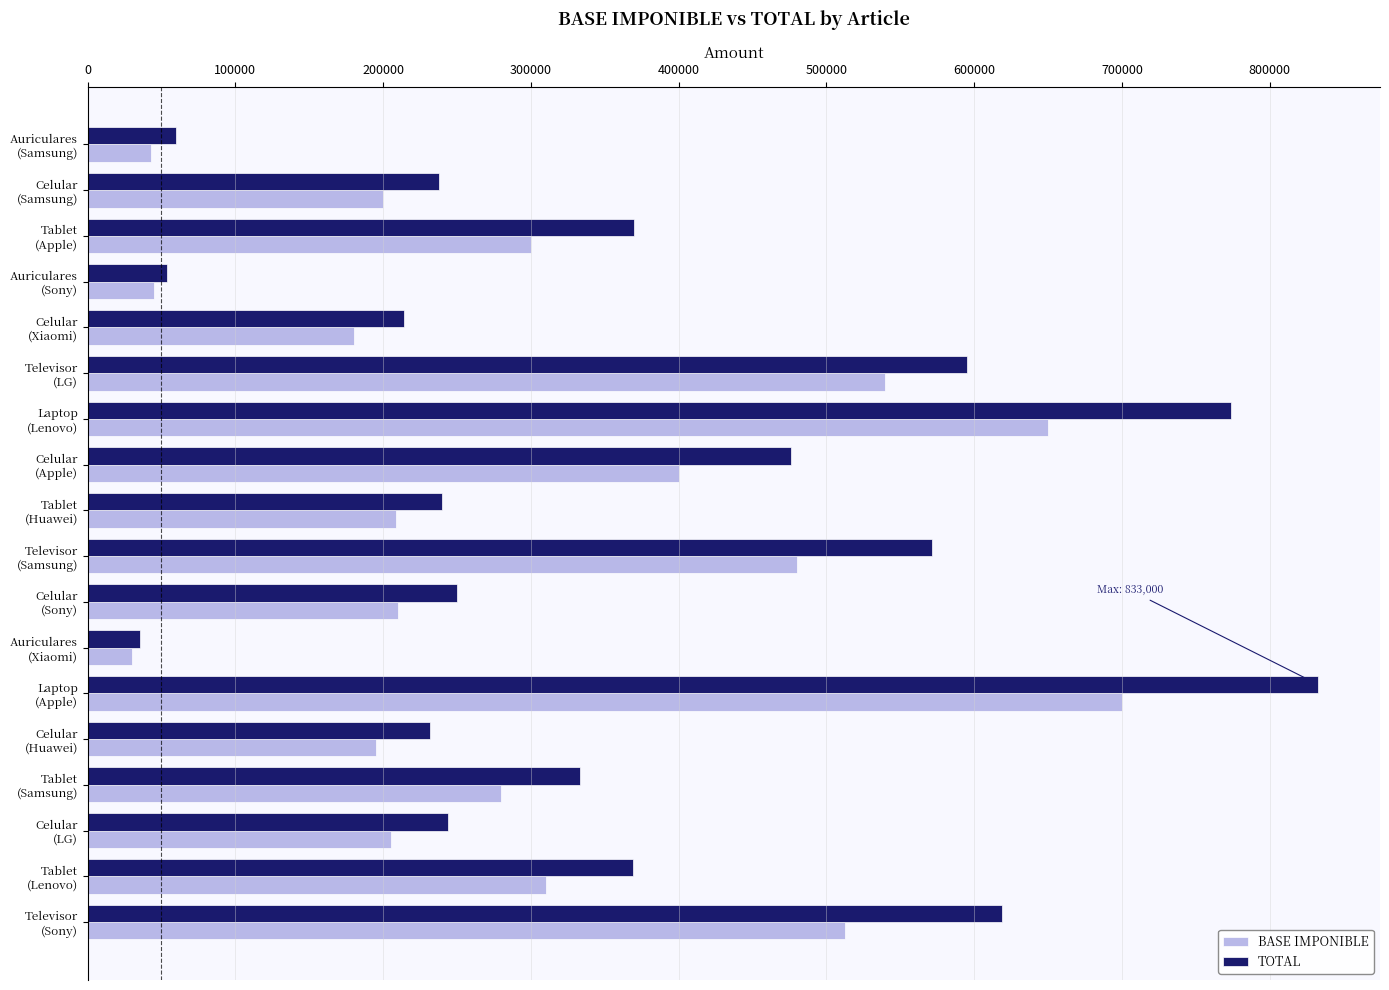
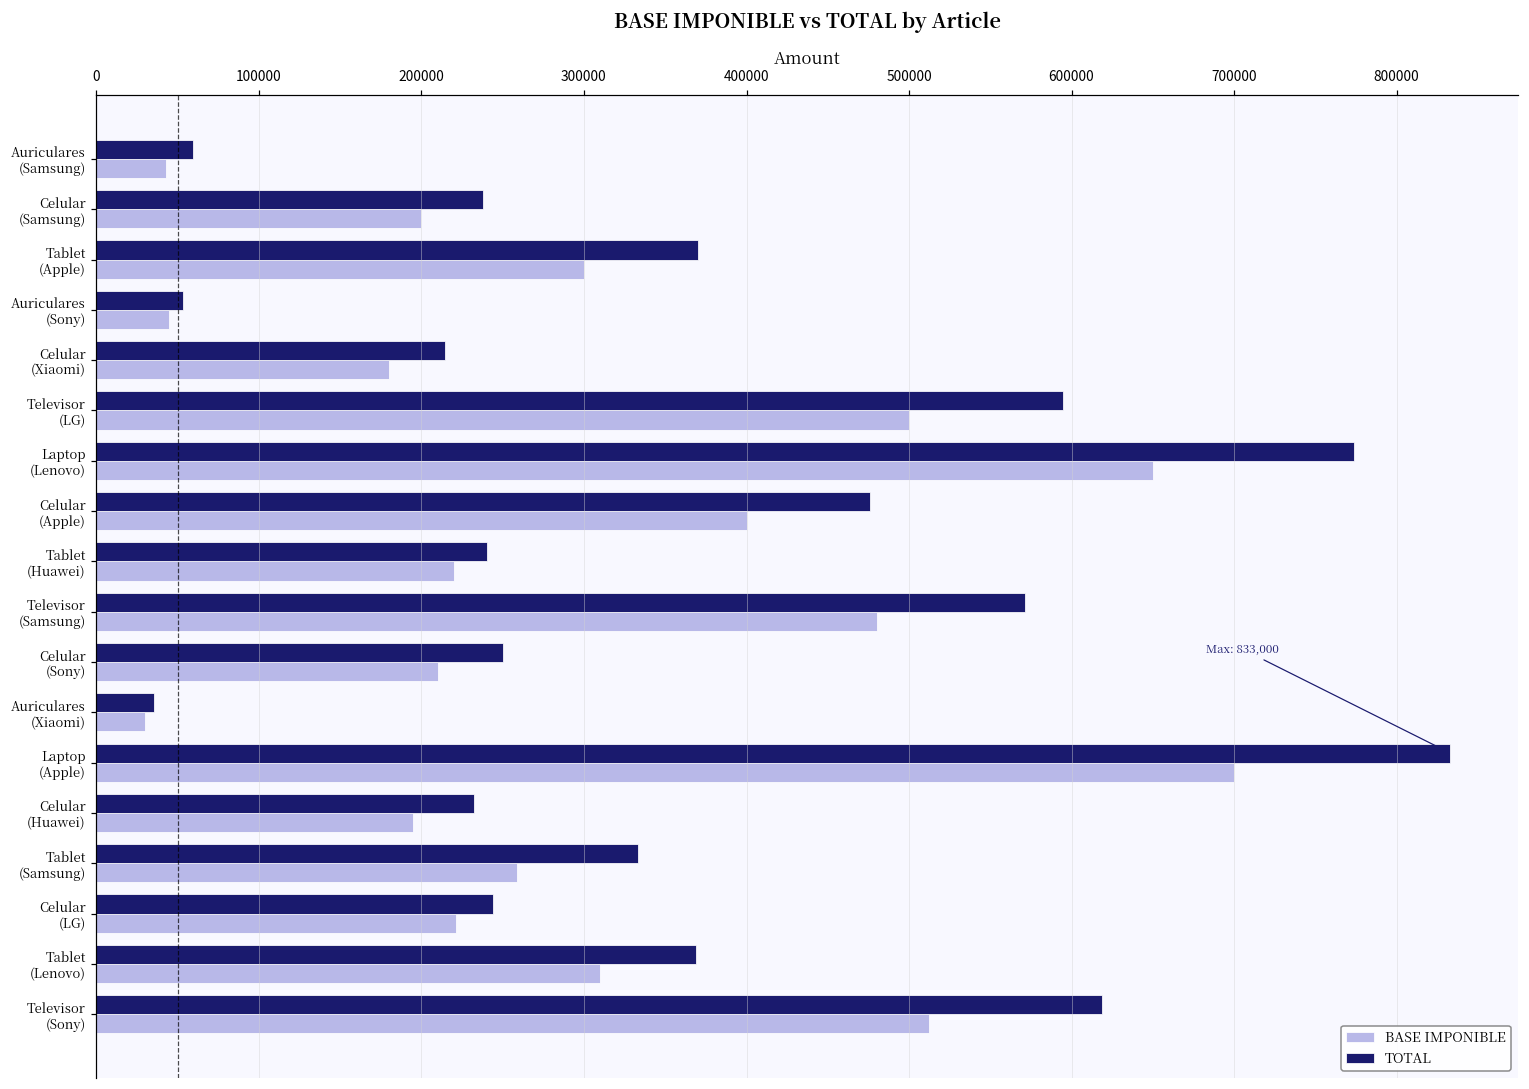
  {
    "BASE IMPONIBLE": {
      "Auriculares (Samsung)": "43000",
      "Celular (Samsung)": "200000",
      "Tablet (Apple)": "300000",
      "Auriculares (Sony)": "45000",
      "Celular (Xiaomi)": "180000",
-     "Televisor (LG)": "540000",
+     "Televisor (LG)": "500000",
      "Laptop (Lenovo)": "650000",
      "Celular (Apple)": "400000",
-     "Tablet (Huawei)": "209000",
+     "Tablet (Huawei)": "220000",
      "Televisor (Samsung)": "480000",
      "Celular (Sony)": "210000",
      "Auriculares (Xiaomi)": "30000",
      "Laptop (Apple)": "700000",
      "Celular (Huawei)": "195000",
-     "Tablet (Samsung)": "280000",
-     "Celular (LG)": "205000",
+     "Tablet (Samsung)": "259000",
+     "Celular (LG)": "221000",
      "Tablet (Lenovo)": "310000",
      "Televisor (Sony)": "512000"
    },
    "TOTAL": {
      "Laptop (Apple)": "833,000"
    }
  }
